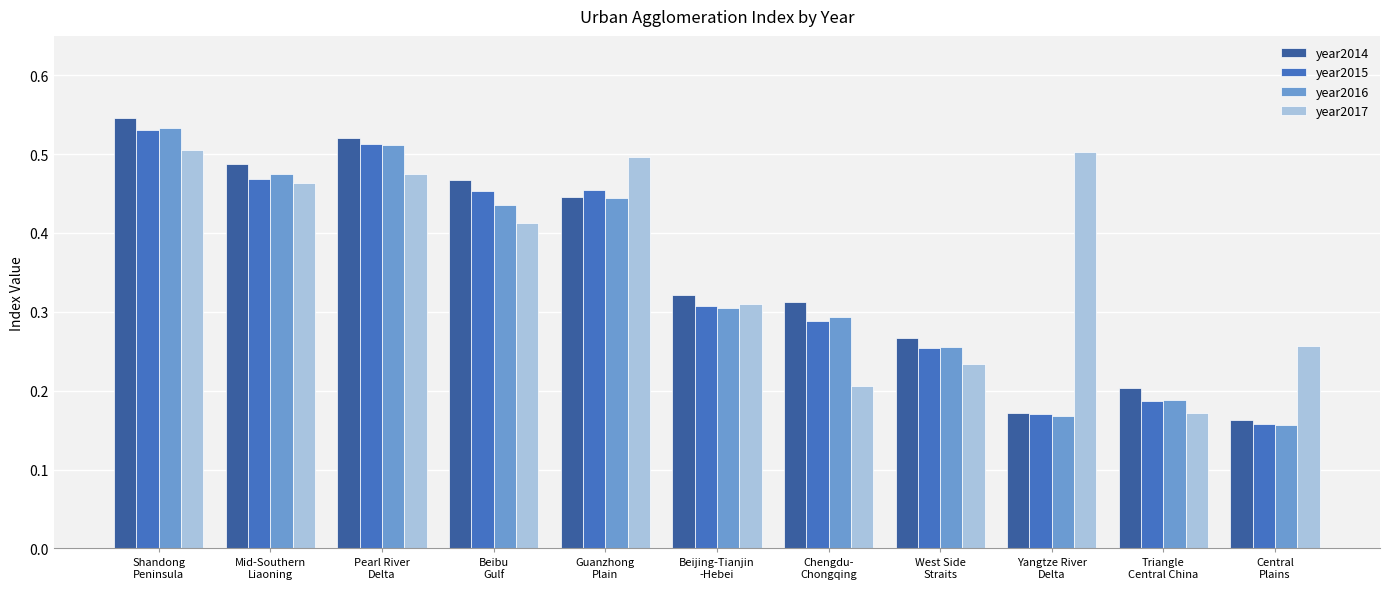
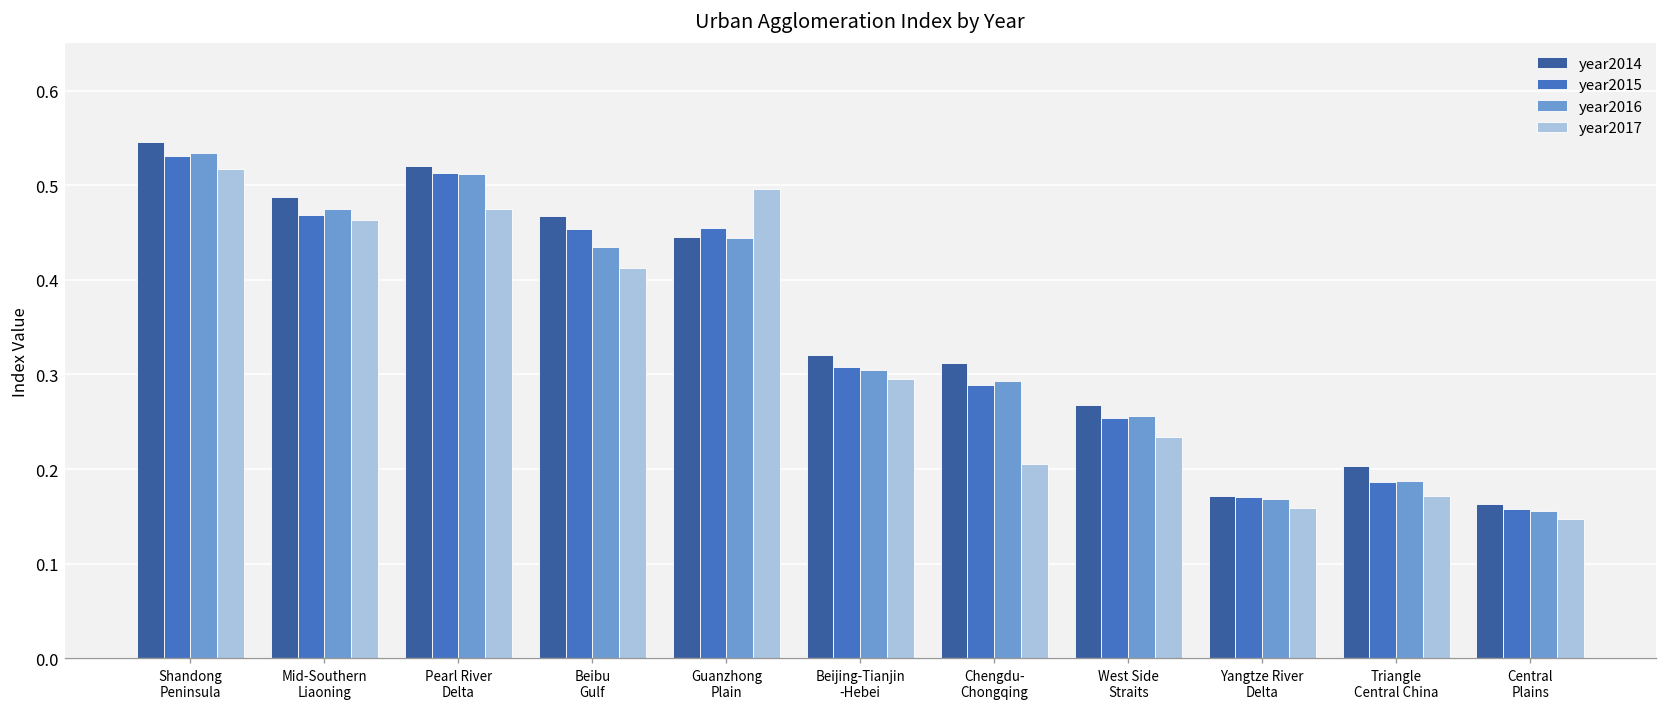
  {
    "year2017": {
-     "Shandong Peninsula": 0.50,
+     "Shandong Peninsula": 0.52,
      "Mid-Southern Liaoning": 0.46,
      "Pearl River Delta": 0.48,
      "Beibu Gulf": 0.41,
      "Guanzhong Plain": 0.50,
-     "Beijing-Tianjin -Hebei": 0.31,
+     "Beijing-Tianjin -Hebei": 0.30,
      "Chengdu- Chongqing": 0.21,
      "West Side Straits": 0.23,
-     "Yangtze River Delta": 0.50,
+     "Yangtze River Delta": 0.16,
      "Triangle Central China": 0.17,
-     "Central Plains": 0.26
+     "Central Plains": 0.15
    }
  }
